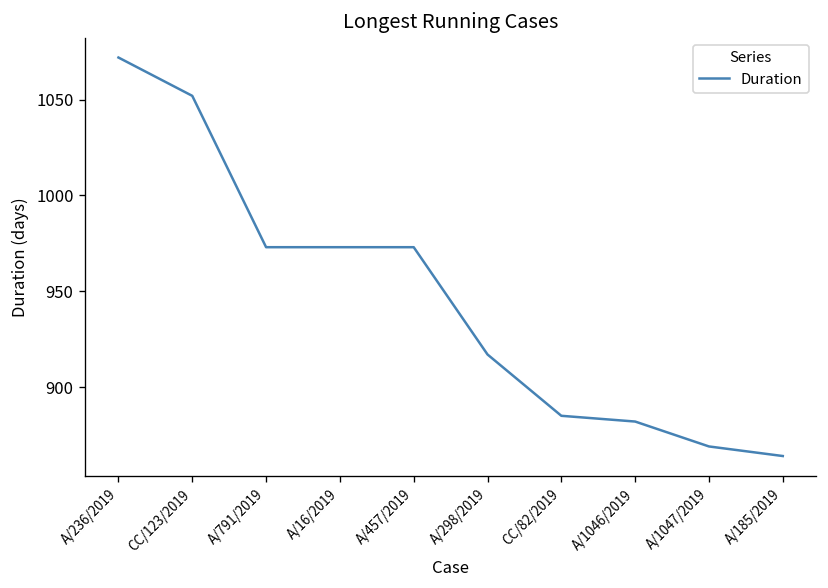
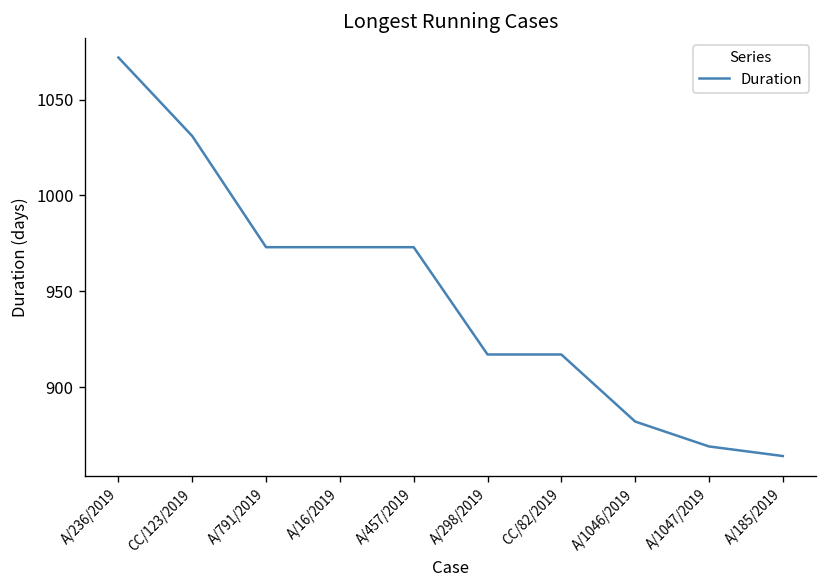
  {
    "A/236/2019": 1072,
-   "CC/123/2019": 1052,
+   "CC/123/2019": 1031,
    "A/791/2019": 973,
    "A/16/2019": 973,
    "A/457/2019": 973,
    "A/298/2019": 917,
-   "CC/82/2019": 885,
+   "CC/82/2019": 917,
    "A/1046/2019": 882,
    "A/1047/2019": 869,
    "A/185/2019": 864
  }
